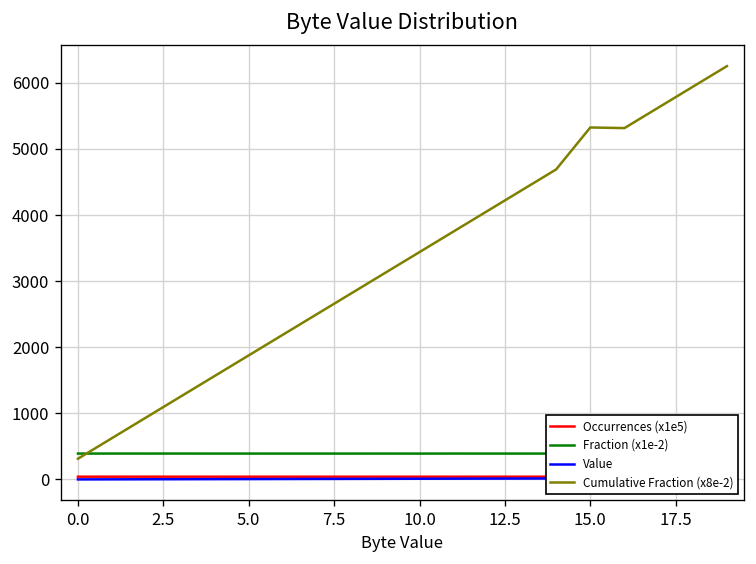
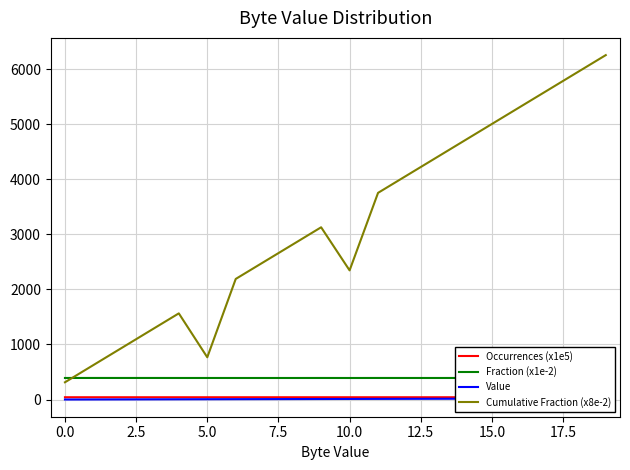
  {
    "Fraction (x1e-2)": {
      "0.0": 400,
      "5.0": 400,
      "10.0": 400
    },
    "Cumulative Fraction (x8e-2)": {
      "0.0": 300,
-     "5.0": 1900,
-     "10.0": 3400,
-     "15.0": 5300
+     "5.0": 800,
+     "10.0": 2300,
+     "15.0": 5000
    }
  }
